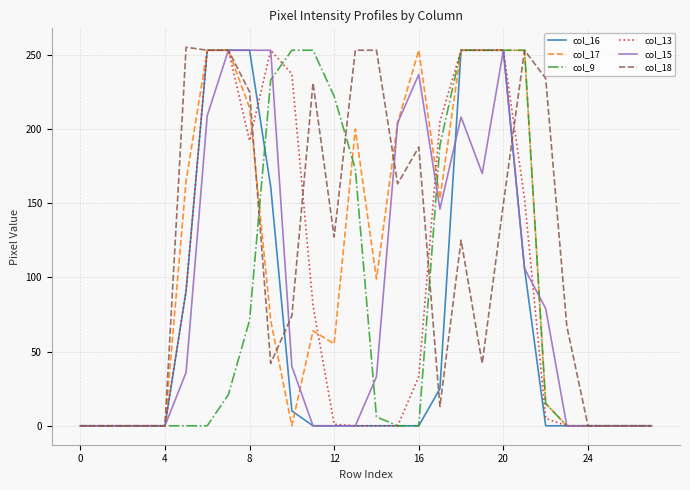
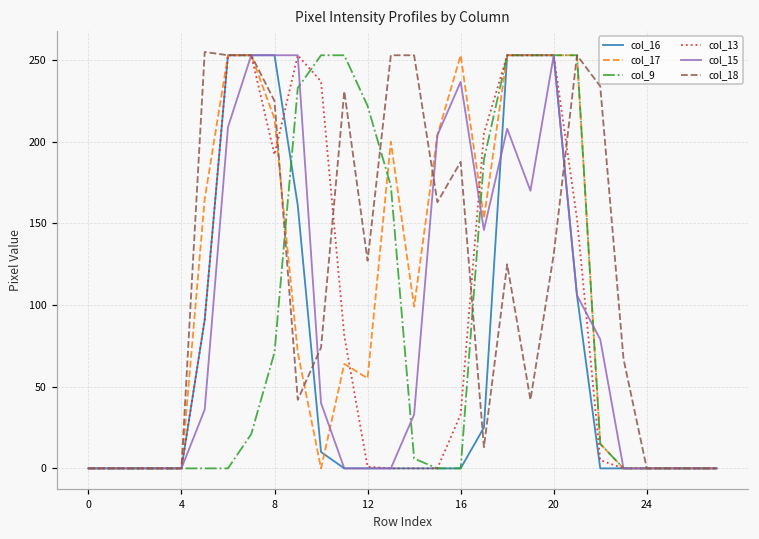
  {
    "col_17": {
      "8": 214,
      "12": 55,
      "16": 253
    },
    "col_9": {
      "8": 71,
      "12": 222
    },
    "col_13": {
      "8": 192,
      "16": 33
    },
    "col_15": {
      "16": 237
    },
    "col_18": {
      "8": 225,
      "12": 127,
      "16": 188,
-     "20": 150
+     "20": 131
    }
  }
